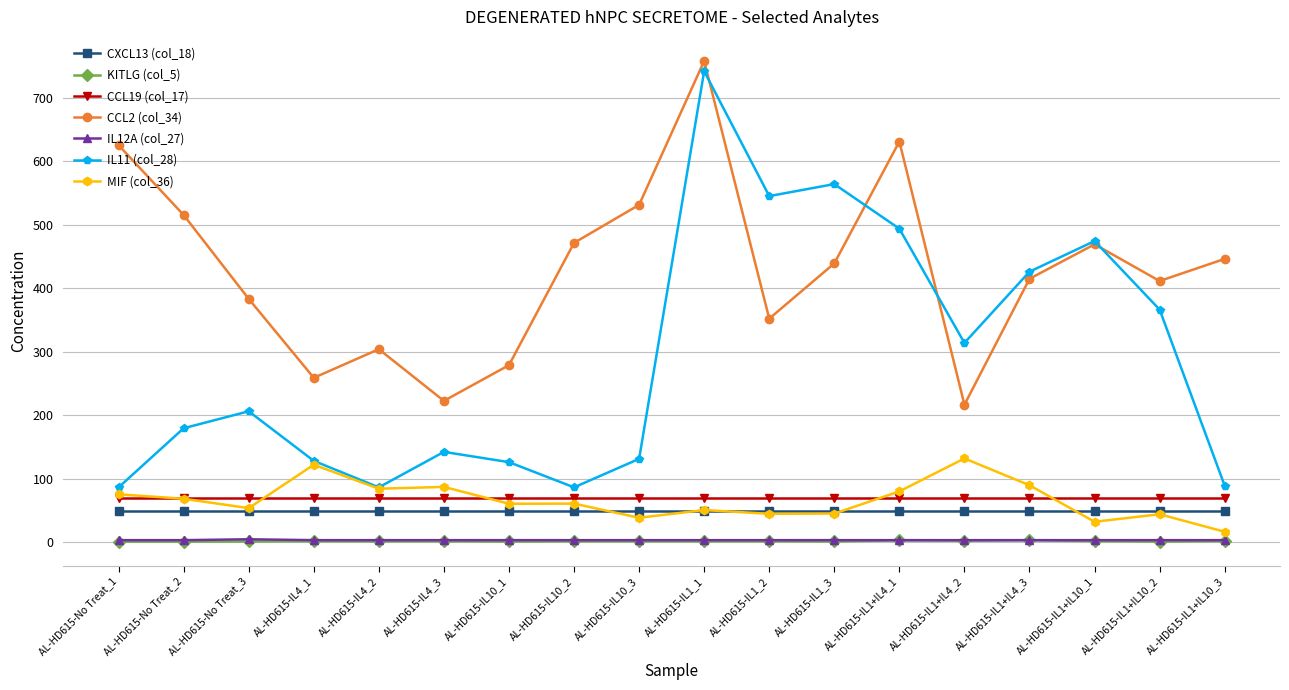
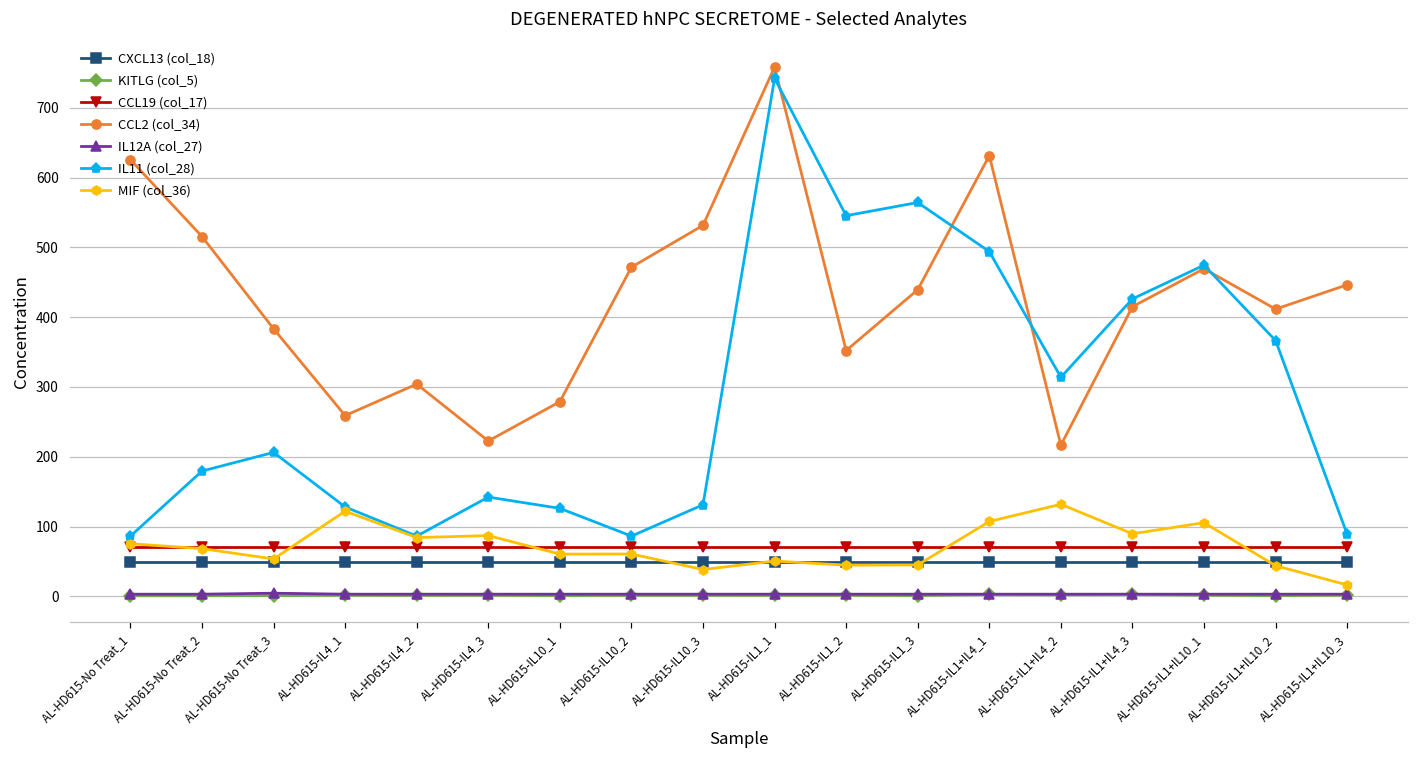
  {
    "CXCL13 (col_18)": {
      "AL-HD615-No Treat_1": 50,
      "AL-HD615-No Treat_2": 50,
      "AL-HD615-No Treat_3": 50,
      "AL-HD615-IL4_1": 50,
      "AL-HD615-IL4_2": 50,
      "AL-HD615-IL4_3": 50,
      "AL-HD615-IL10_1": 50,
      "AL-HD615-IL10_2": 50,
      "AL-HD615-IL10_3": 50,
      "AL-HD615-IL1_2": 50,
      "AL-HD615-IL1_3": 50,
      "AL-HD615-IL1+IL4_1": 50,
      "AL-HD615-IL1+IL4_2": 50,
      "AL-HD615-IL1+IL4_3": 50,
      "AL-HD615-IL1+IL10_1": 50,
      "AL-HD615-IL1+IL10_2": 50,
      "AL-HD615-IL1+IL10_3": 50
    },
    "CCL19 (col_17)": {
      "AL-HD615-No Treat_1": 70,
      "AL-HD615-No Treat_3": 70,
      "AL-HD615-IL4_1": 70,
      "AL-HD615-IL4_2": 70,
      "AL-HD615-IL4_3": 70,
      "AL-HD615-IL10_1": 70,
      "AL-HD615-IL10_2": 70,
      "AL-HD615-IL10_3": 70,
      "AL-HD615-IL1_1": 70,
      "AL-HD615-IL1_2": 70,
      "AL-HD615-IL1_3": 70,
      "AL-HD615-IL1+IL4_1": 70,
      "AL-HD615-IL1+IL4_2": 70,
      "AL-HD615-IL1+IL4_3": 70,
      "AL-HD615-IL1+IL10_1": 70,
      "AL-HD615-IL1+IL10_2": 70,
      "AL-HD615-IL1+IL10_3": 70
    },
    "CCL2 (col_34)": {
      "AL-HD615-No Treat_1": 630,
      "AL-HD615-No Treat_2": 520,
      "AL-HD615-No Treat_3": 380,
      "AL-HD615-IL4_1": 260,
      "AL-HD615-IL4_2": 300,
      "AL-HD615-IL4_3": 220,
      "AL-HD615-IL10_1": 280,
      "AL-HD615-IL10_2": 470,
      "AL-HD615-IL10_3": 530,
      "AL-HD615-IL1_1": 760,
      "AL-HD615-IL1_2": 350,
      "AL-HD615-IL1_3": 440,
      "AL-HD615-IL1+IL4_1": 630,
      "AL-HD615-IL1+IL4_2": 220,
      "AL-HD615-IL1+IL4_3": 410,
      "AL-HD615-IL1+IL10_1": 470,
      "AL-HD615-IL1+IL10_2": 410,
      "AL-HD615-IL1+IL10_3": 450
    },
    "IL11 (col_28)": {
      "AL-HD615-No Treat_1": 90,
      "AL-HD615-No Treat_2": 180,
      "AL-HD615-No Treat_3": 210,
      "AL-HD615-IL4_1": 130,
      "AL-HD615-IL4_3": 140,
      "AL-HD615-IL10_1": 130,
      "AL-HD615-IL10_2": 90,
      "AL-HD615-IL10_3": 130,
      "AL-HD615-IL1_1": 740,
      "AL-HD615-IL1_2": 550,
      "AL-HD615-IL1_3": 560,
      "AL-HD615-IL1+IL4_1": 490,
      "AL-HD615-IL1+IL4_2": 310,
      "AL-HD615-IL1+IL4_3": 430,
      "AL-HD615-IL1+IL10_1": 470,
      "AL-HD615-IL1+IL10_2": 370,
      "AL-HD615-IL1+IL10_3": 90
    },
    "MIF (col_36)": {
      "AL-HD615-No Treat_1": 80,
      "AL-HD615-No Treat_3": 50,
      "AL-HD615-IL4_1": 120,
      "AL-HD615-IL4_3": 90,
      "AL-HD615-IL10_1": 60,
      "AL-HD615-IL10_2": 60,
      "AL-HD615-IL10_3": 40,
      "AL-HD615-IL1_2": 40,
      "AL-HD615-IL1_3": 40,
-     "AL-HD615-IL1+IL4_1": 80,
+     "AL-HD615-IL1+IL4_1": 110,
      "AL-HD615-IL1+IL4_2": 130,
      "AL-HD615-IL1+IL4_3": 90,
-     "AL-HD615-IL1+IL10_1": 30,
+     "AL-HD615-IL1+IL10_1": 110,
      "AL-HD615-IL1+IL10_2": 40,
      "AL-HD615-IL1+IL10_3": 20
    }
  }
